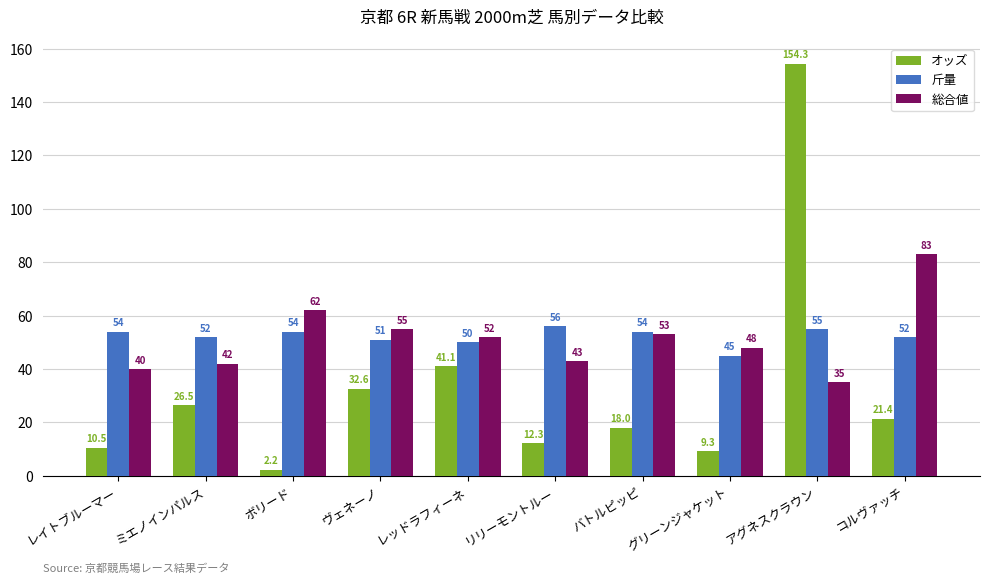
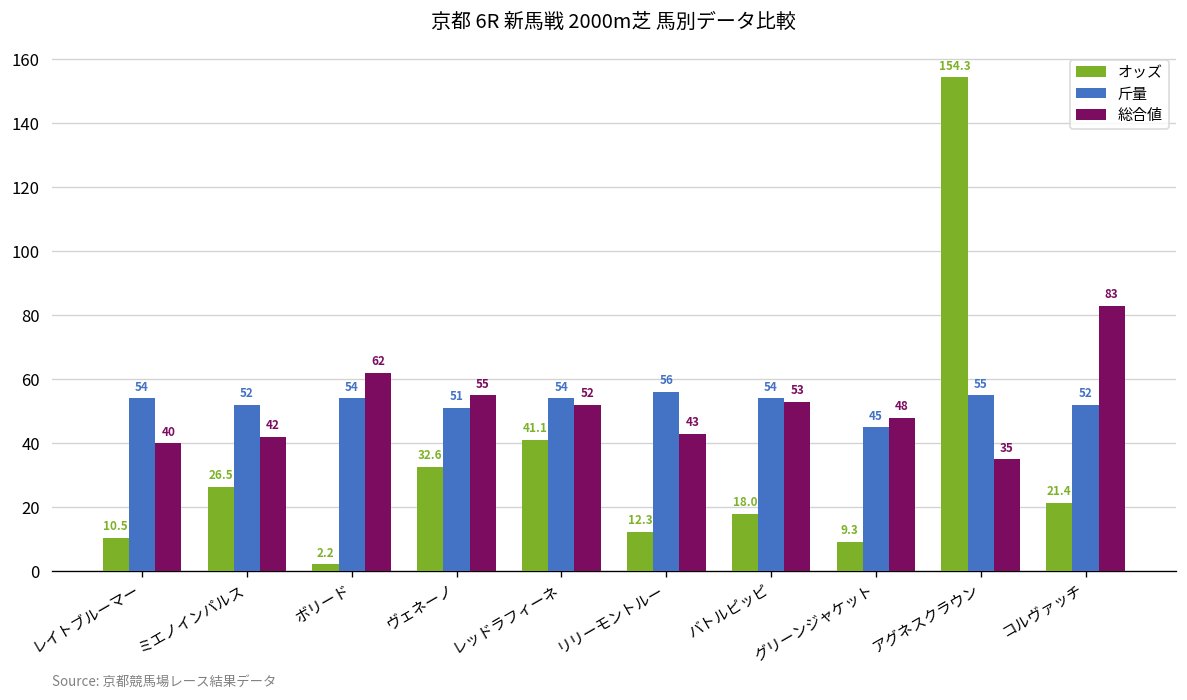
  {
    "オッズ": {
      "レイトブルーマー": 10.5,
      "ミエノインパルス": 26.5,
      "ボリード": 2.2,
      "ヴェネーノ": 32.6,
      "レッドラフィーネ": 41.1,
      "リリーモントルー": 12.3,
      "バトルピッピ": 18.0,
      "グリーンジャケット": 9.3,
      "アグネスクラウン": 154.3,
      "コルヴァッチ": 21.4
    },
    "斤量": {
      "レイトブルーマー": 54,
      "ミエノインパルス": 52,
      "ボリード": 54,
      "ヴェネーノ": 51,
-     "レッドラフィーネ": 50,
+     "レッドラフィーネ": 54,
      "リリーモントルー": 56,
      "バトルピッピ": 54,
      "グリーンジャケット": 45,
      "アグネスクラウン": 55,
      "コルヴァッチ": 52
    },
    "総合値": {
      "レイトブルーマー": 40,
      "ミエノインパルス": 42,
      "ボリード": 62,
      "ヴェネーノ": 55,
      "レッドラフィーネ": 52,
      "リリーモントルー": 43,
      "バトルピッピ": 53,
      "グリーンジャケット": 48,
      "アグネスクラウン": 35,
      "コルヴァッチ": 83
    }
  }
